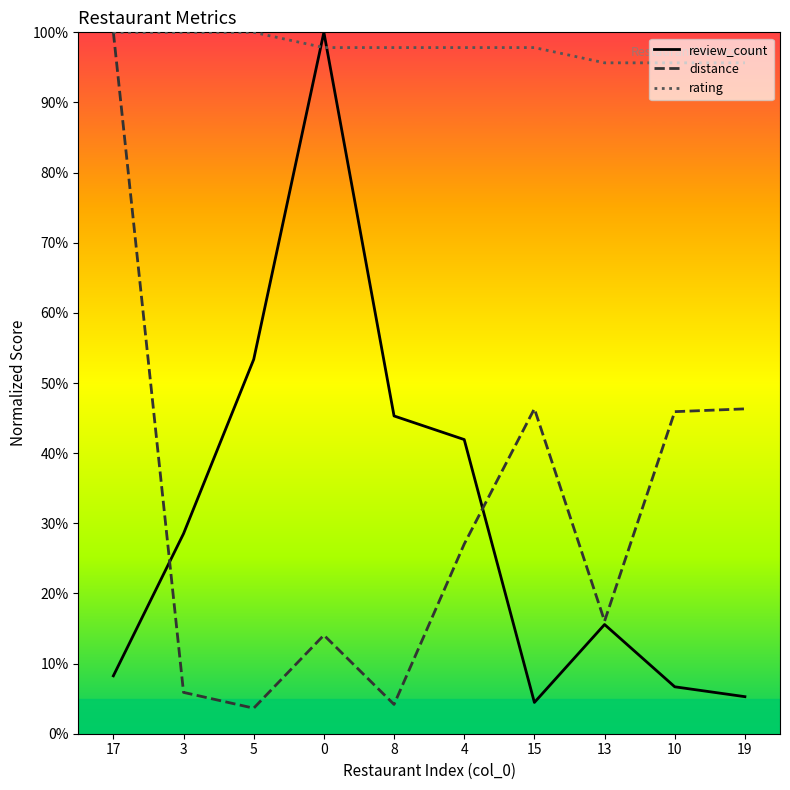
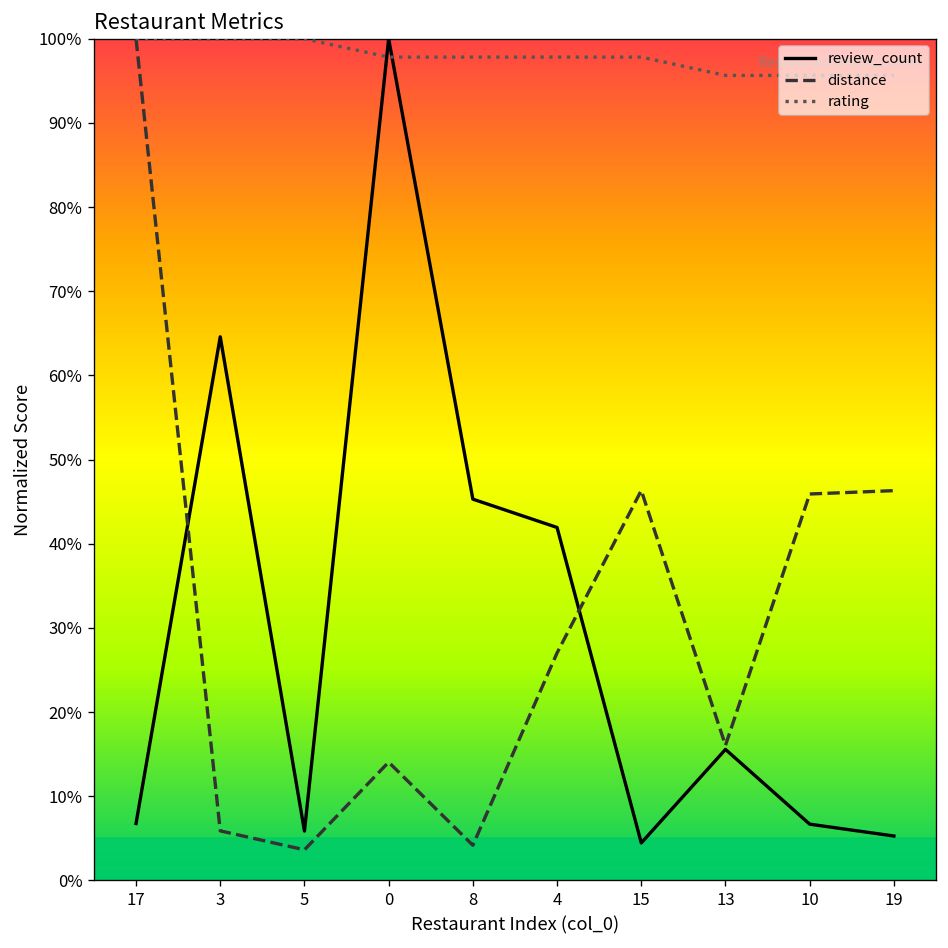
  {
    "review_count": {
-     "17": "8%",
-     "3": "29%",
-     "5": "53%",
+     "17": "7%",
+     "3": "65%",
+     "5": "6%",
      "0": "100%",
      "8": "45%",
      "4": "42%",
      "13": "16%",
      "10": "7%",
      "19": "5%"
    }
  }
